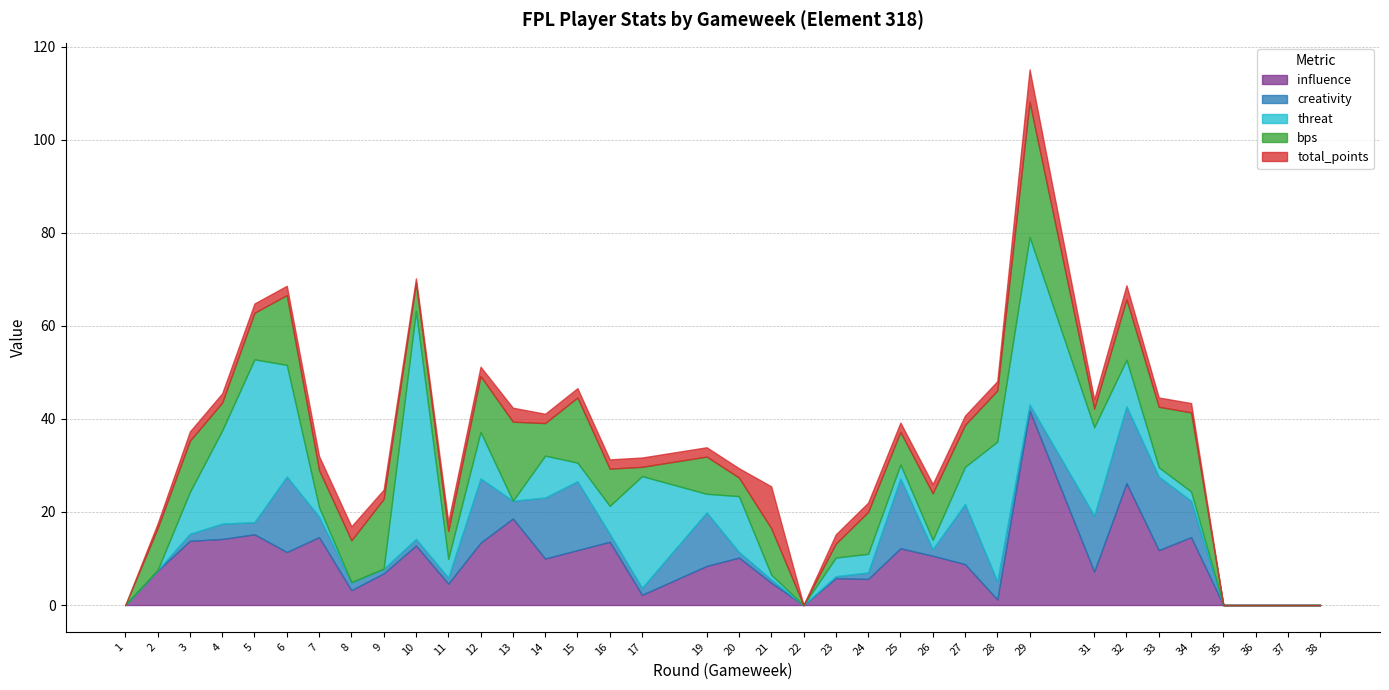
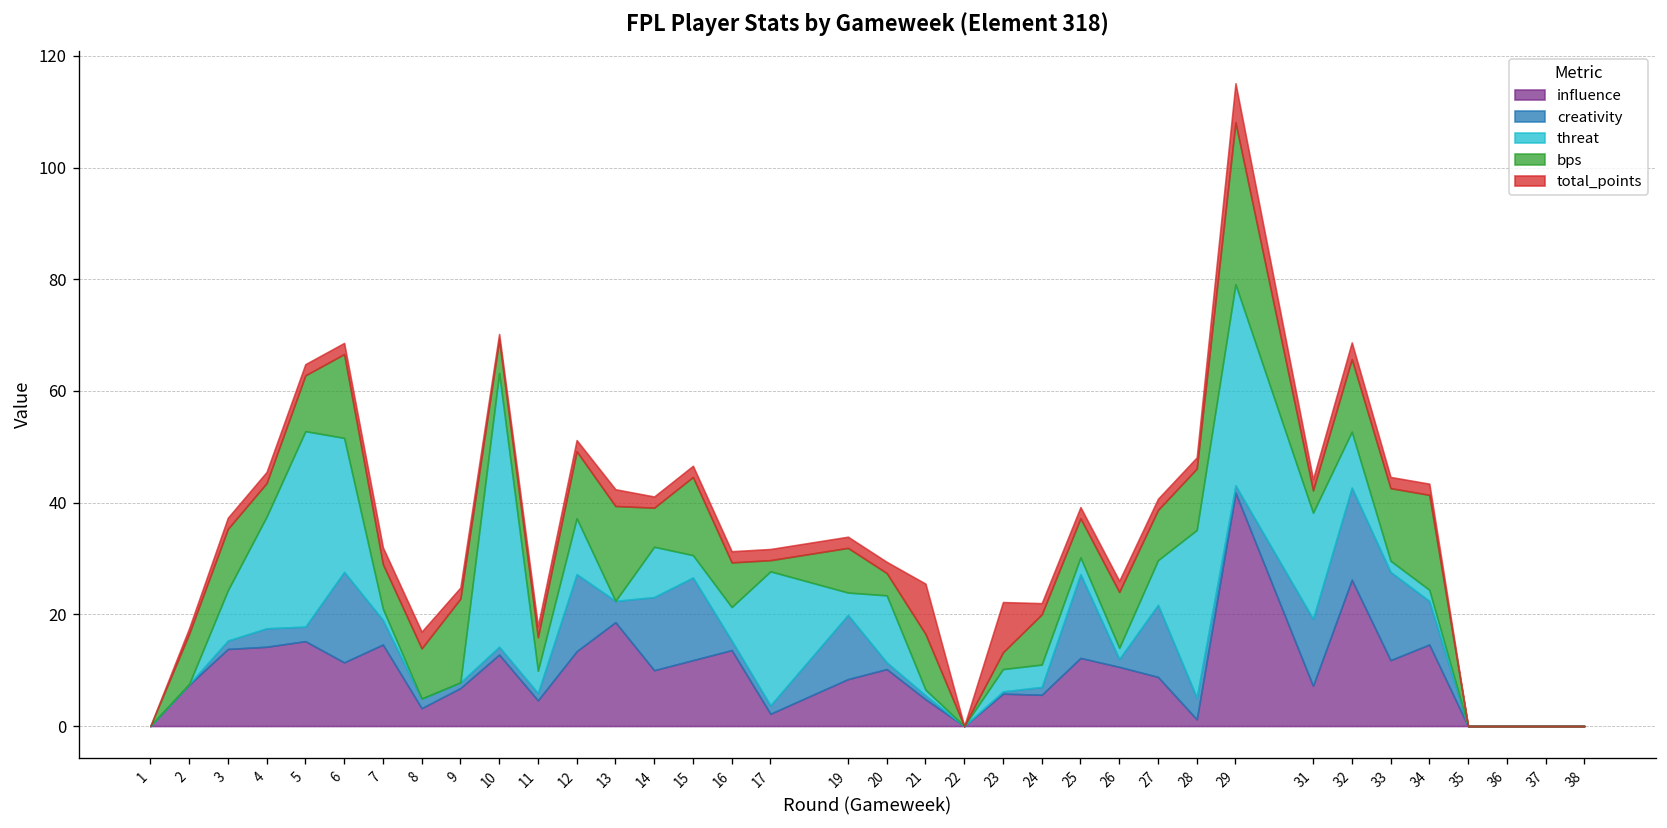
  {
    "influence": {
      "3": 14,
      "4": 14,
      "5": 15,
      "6": 11,
      "7": 15,
      "8": 3,
      "9": 7,
      "10": 13,
      "11": 5,
      "12": 13,
      "13": 19,
      "14": 10,
      "15": 12,
      "16": 14,
      "17": 2,
      "19": 8,
      "20": 10,
      "21": 5,
      "24": 6,
      "25": 12,
      "26": 11,
      "27": 9,
      "28": 1,
      "29": 42,
      "31": 7,
      "32": 26,
      "33": 12,
      "34": 15
    },
    "creativity": {
      "3": 2,
      "4": 3,
      "5": 3,
      "6": 16,
      "7": 4,
      "10": 1,
      "11": 1,
      "12": 14,
      "14": 13,
      "15": 15,
      "16": 2,
      "17": 2,
      "19": 11,
      "20": 1,
      "21": 1,
      "24": 1,
      "25": 15,
      "26": 1,
      "27": 13,
      "28": 4,
      "29": 1,
      "31": 12,
      "32": 17,
      "33": 16,
      "34": 8
    },
    "threat": {
      "3": 9,
      "4": 20,
      "5": 35,
      "6": 24,
      "7": 2,
      "10": 49,
      "11": 4,
      "12": 10,
      "14": 9,
      "15": 4,
      "16": 6,
      "17": 24,
      "19": 4,
      "20": 12,
      "21": 1,
      "23": 4,
      "24": 4,
      "25": 3,
      "26": 2,
      "27": 8,
      "28": 30,
      "29": 36,
      "31": 19,
      "32": 10,
      "33": 2,
      "34": 2
    },
    "bps": {
      "2": 9,
      "3": 11,
      "4": 6,
      "5": 10,
      "6": 15,
      "7": 8,
      "8": 9,
      "9": 15,
      "10": 6,
      "11": 6,
      "12": 12,
      "13": 17,
      "14": 7,
      "15": 14,
      "16": 8,
      "17": 2,
      "19": 8,
      "20": 4,
      "21": 10,
      "23": 3,
      "24": 9,
      "25": 7,
      "26": 10,
      "27": 9,
      "28": 11,
      "29": 29,
      "31": 4,
      "32": 13,
      "33": 13,
      "34": 17
    },
    "total_points": {
      "2": 1,
      "3": 2,
      "4": 2,
      "5": 2,
      "6": 2,
      "7": 3,
      "8": 3,
      "9": 2,
      "10": 1,
      "11": 2,
      "12": 2,
      "13": 3,
      "14": 2,
      "15": 2,
      "16": 2,
      "17": 2,
      "19": 2,
      "20": 2,
      "21": 9,
-     "23": 2,
+     "23": 9,
      "24": 2,
      "25": 2,
      "26": 2,
      "27": 2,
      "28": 2,
      "29": 7,
      "31": 2,
      "32": 3,
      "33": 2,
      "34": 2
    }
  }
